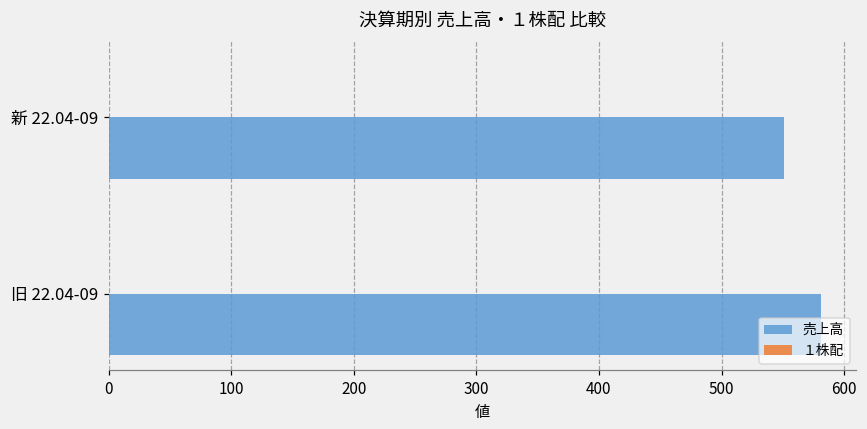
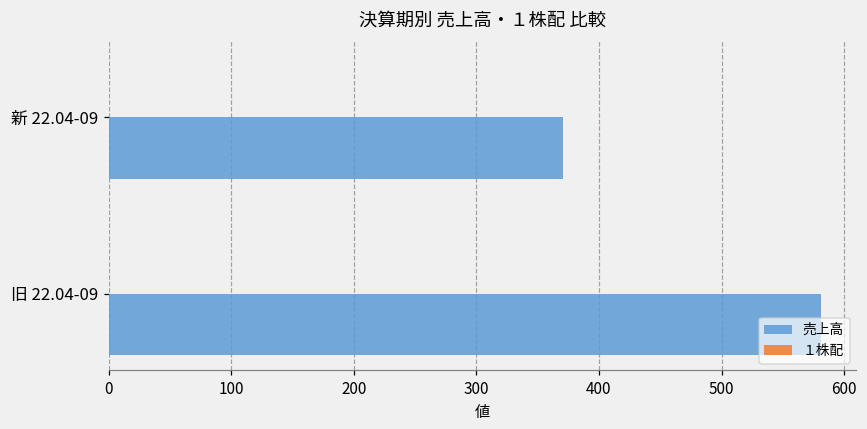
  {
    "売上高": {
-     "新 22.04-09": 551
+     "新 22.04-09": 371
    },
    "１株配": {
      "新 22.04-09": 0,
      "旧 22.04-09": 0
    }
  }
